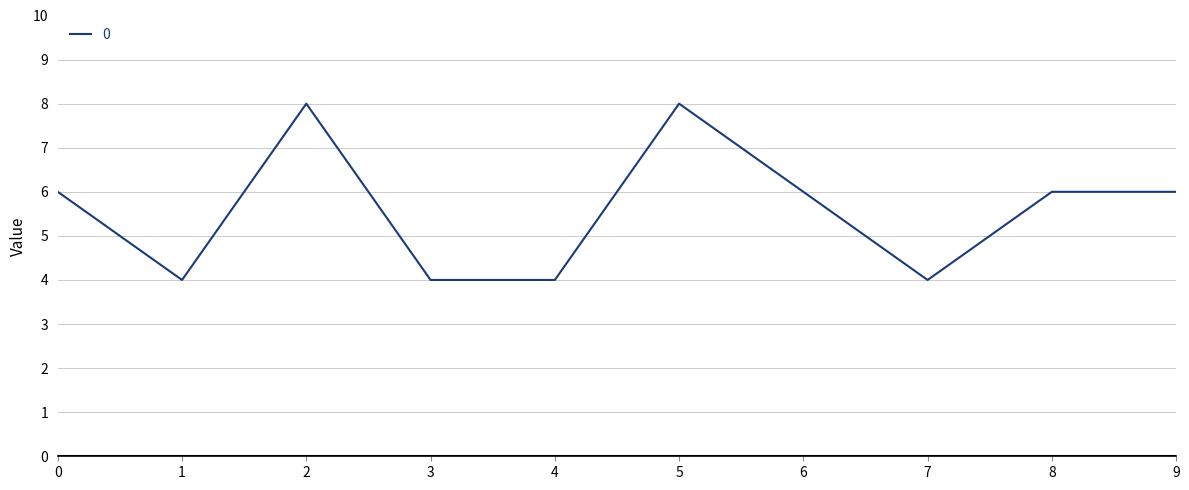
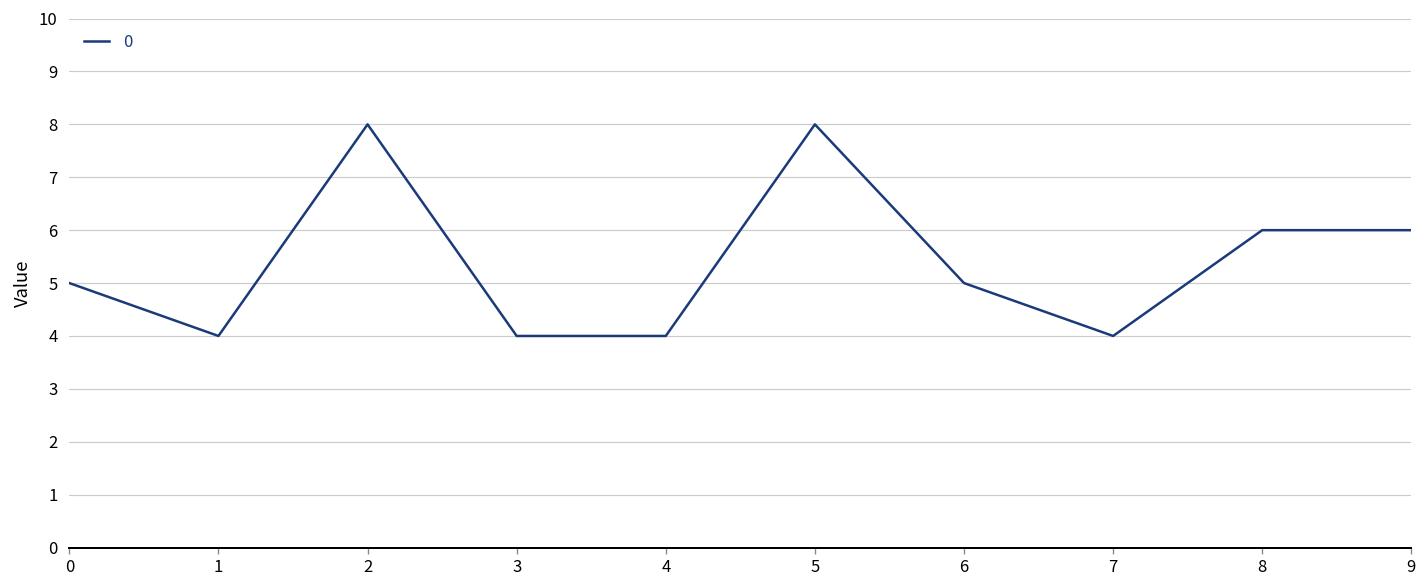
  {
-   "0": 6,
+   "0": 5,
    "1": 4,
    "2": 8,
    "3": 4,
    "4": 4,
    "5": 8,
-   "6": 6,
+   "6": 5,
    "7": 4,
    "8": 6,
    "9": 6
  }
